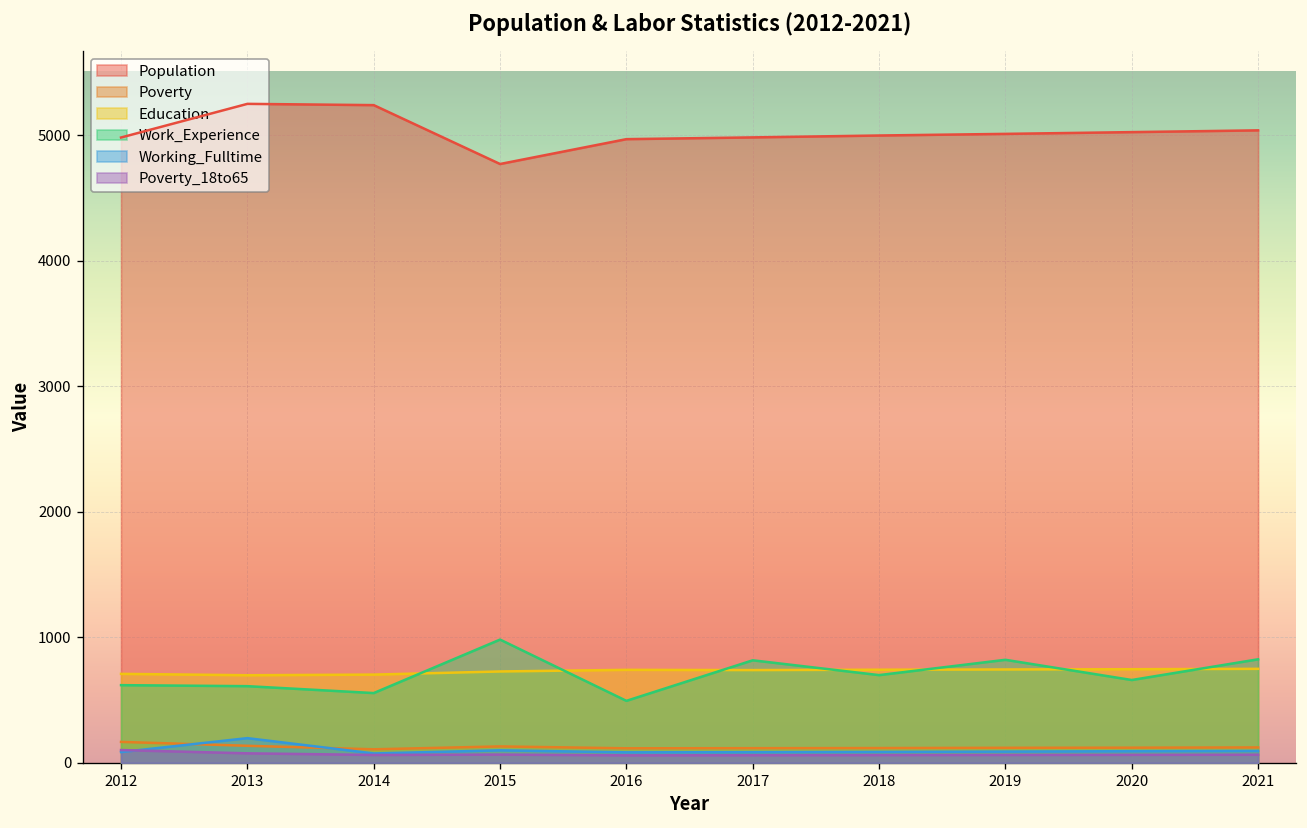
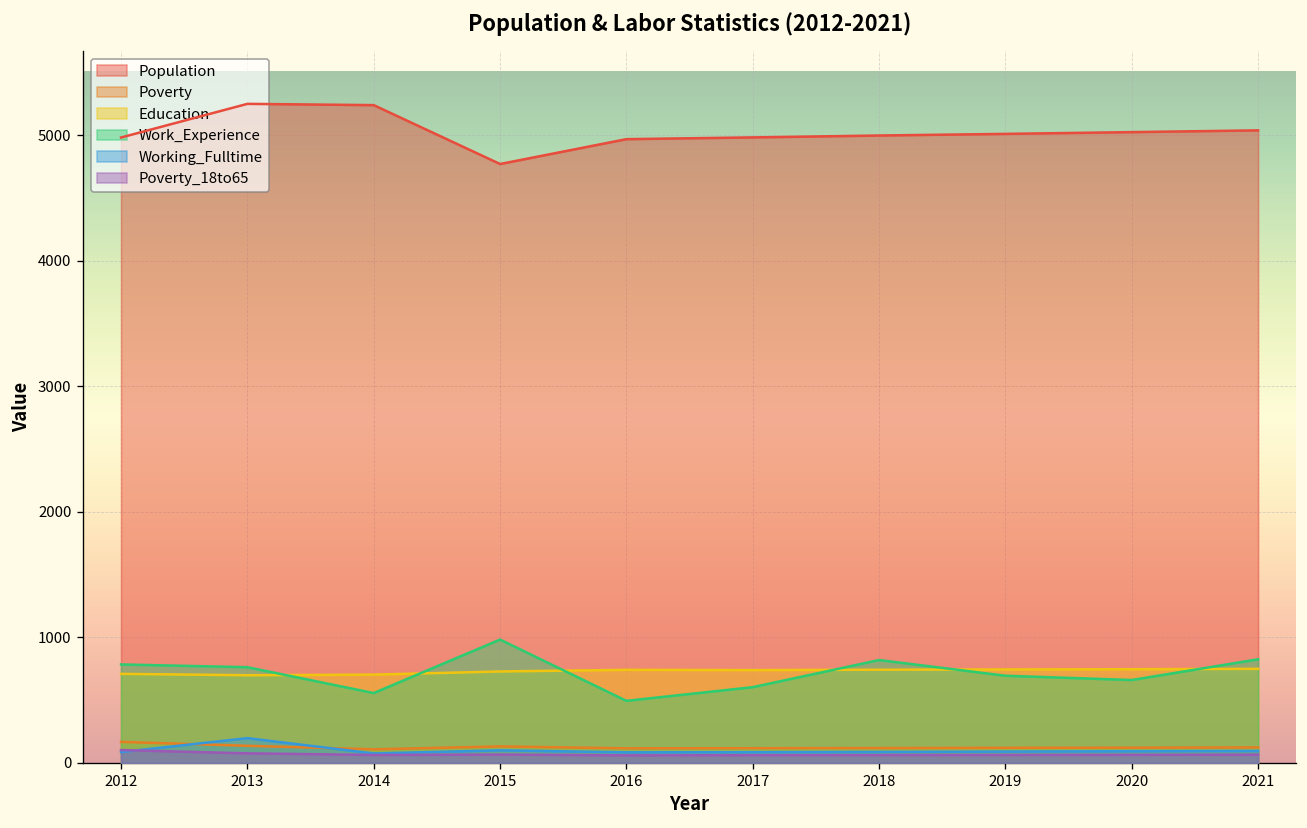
  {
    "Work_Experience": {
-     "2012": 620,
-     "2013": 610,
+     "2012": 780,
+     "2013": 760,
      "2014": 560,
      "2015": 980,
      "2016": 490,
-     "2017": 820,
-     "2018": 700,
-     "2019": 820,
+     "2017": 600,
+     "2018": 820,
+     "2019": 690,
      "2020": 660,
      "2021": 830
    },
    "Working_Fulltime": {
      "2013": 200,
      "2015": 100,
      "2018": 90,
      "2019": 90,
      "2020": 90,
      "2021": 100
    },
    "Poverty_18to65": {
      "2013": 80,
      "2015": 70,
      "2018": 60,
      "2019": 60,
      "2020": 60,
      "2021": 70
    }
  }
